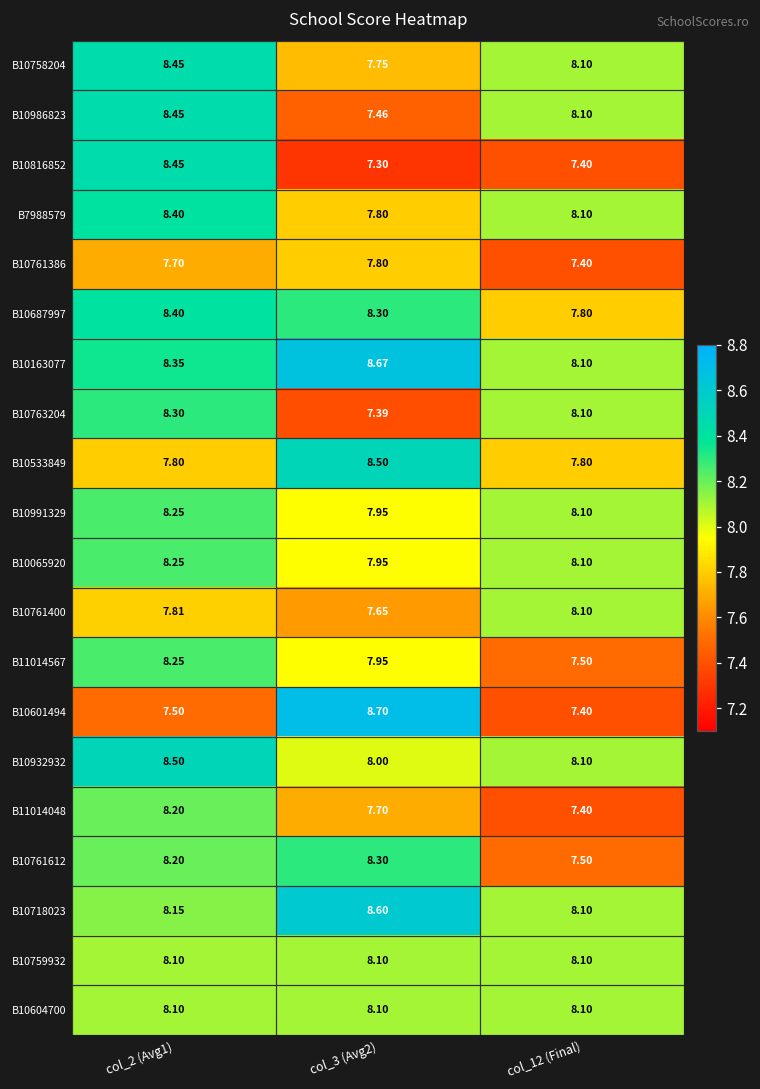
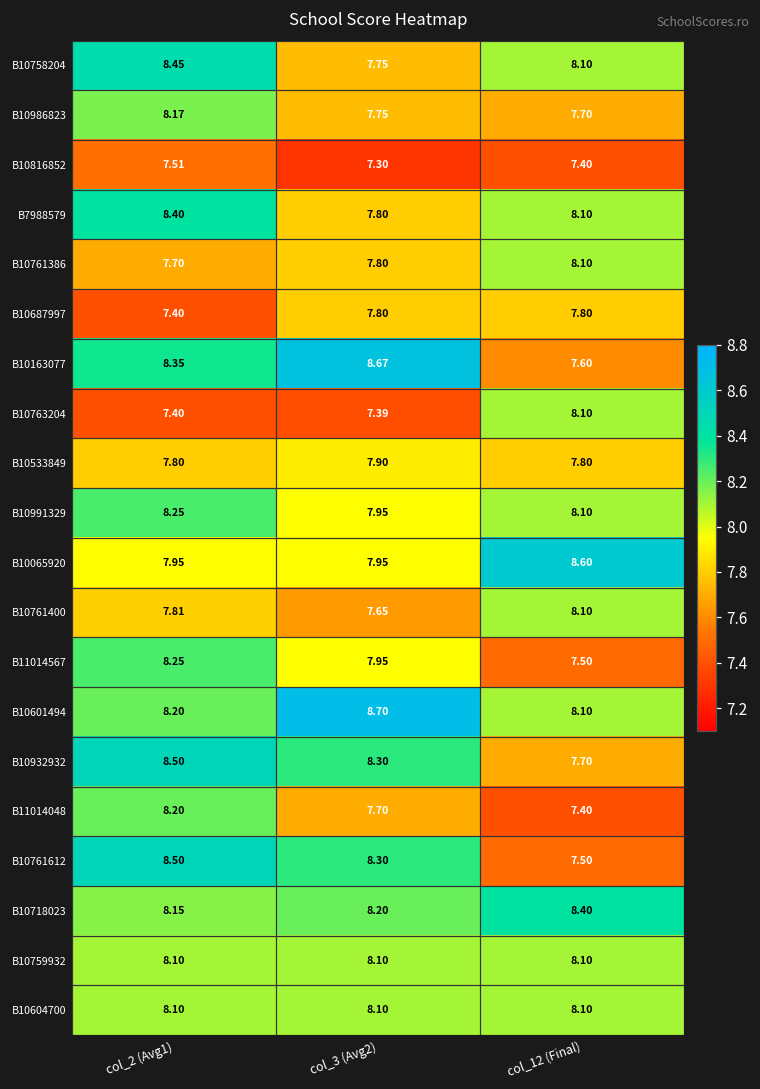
  {
    "B10758204": {
      "col_2 (Avg1)": 8.45,
      "col_3 (Avg2)": 7.75,
      "col_12 (Final)": 8.10
    },
    "B10986823": {
-     "col_2 (Avg1)": 8.45,
-     "col_3 (Avg2)": 7.46,
-     "col_12 (Final)": 8.10
+     "col_2 (Avg1)": 8.17,
+     "col_3 (Avg2)": 7.75,
+     "col_12 (Final)": 7.70
    },
    "B10816852": {
-     "col_2 (Avg1)": 8.45,
+     "col_2 (Avg1)": 7.51,
      "col_3 (Avg2)": 7.30,
      "col_12 (Final)": 7.40
    },
    "B7988579": {
      "col_2 (Avg1)": 8.40,
      "col_3 (Avg2)": 7.80,
      "col_12 (Final)": 8.10
    },
    "B10761386": {
      "col_2 (Avg1)": 7.70,
      "col_3 (Avg2)": 7.80,
-     "col_12 (Final)": 7.40
+     "col_12 (Final)": 8.10
    },
    "B10687997": {
-     "col_2 (Avg1)": 8.40,
-     "col_3 (Avg2)": 8.30,
+     "col_2 (Avg1)": 7.40,
+     "col_3 (Avg2)": 7.80,
      "col_12 (Final)": 7.80
    },
    "B10163077": {
      "col_2 (Avg1)": 8.35,
      "col_3 (Avg2)": 8.67,
-     "col_12 (Final)": 8.10
+     "col_12 (Final)": 7.60
    },
    "B10763204": {
-     "col_2 (Avg1)": 8.30,
+     "col_2 (Avg1)": 7.40,
      "col_3 (Avg2)": 7.39,
      "col_12 (Final)": 8.10
    },
    "B10533849": {
      "col_2 (Avg1)": 7.80,
-     "col_3 (Avg2)": 8.50,
+     "col_3 (Avg2)": 7.90,
      "col_12 (Final)": 7.80
    },
    "B10991329": {
      "col_2 (Avg1)": 8.25,
      "col_3 (Avg2)": 7.95,
      "col_12 (Final)": 8.10
    },
    "B10065920": {
-     "col_2 (Avg1)": 8.25,
+     "col_2 (Avg1)": 7.95,
      "col_3 (Avg2)": 7.95,
-     "col_12 (Final)": 8.10
+     "col_12 (Final)": 8.60
    },
    "B10761400": {
      "col_2 (Avg1)": 7.81,
      "col_3 (Avg2)": 7.65,
      "col_12 (Final)": 8.10
    },
    "B11014567": {
      "col_2 (Avg1)": 8.25,
      "col_3 (Avg2)": 7.95,
      "col_12 (Final)": 7.50
    },
    "B10601494": {
-     "col_2 (Avg1)": 7.50,
+     "col_2 (Avg1)": 8.20,
      "col_3 (Avg2)": 8.70,
-     "col_12 (Final)": 7.40
+     "col_12 (Final)": 8.10
    },
    "B10932932": {
      "col_2 (Avg1)": 8.50,
-     "col_3 (Avg2)": 8.00,
-     "col_12 (Final)": 8.10
+     "col_3 (Avg2)": 8.30,
+     "col_12 (Final)": 7.70
    },
    "B11014048": {
      "col_2 (Avg1)": 8.20,
      "col_3 (Avg2)": 7.70,
      "col_12 (Final)": 7.40
    },
    "B10761612": {
-     "col_2 (Avg1)": 8.20,
+     "col_2 (Avg1)": 8.50,
      "col_3 (Avg2)": 8.30,
      "col_12 (Final)": 7.50
    },
    "B10718023": {
      "col_2 (Avg1)": 8.15,
-     "col_3 (Avg2)": 8.60,
-     "col_12 (Final)": 8.10
+     "col_3 (Avg2)": 8.20,
+     "col_12 (Final)": 8.40
    },
    "B10759932": {
      "col_2 (Avg1)": 8.10,
      "col_3 (Avg2)": 8.10,
      "col_12 (Final)": 8.10
    },
    "B10604700": {
      "col_2 (Avg1)": 8.10,
      "col_3 (Avg2)": 8.10,
      "col_12 (Final)": 8.10
    }
  }
